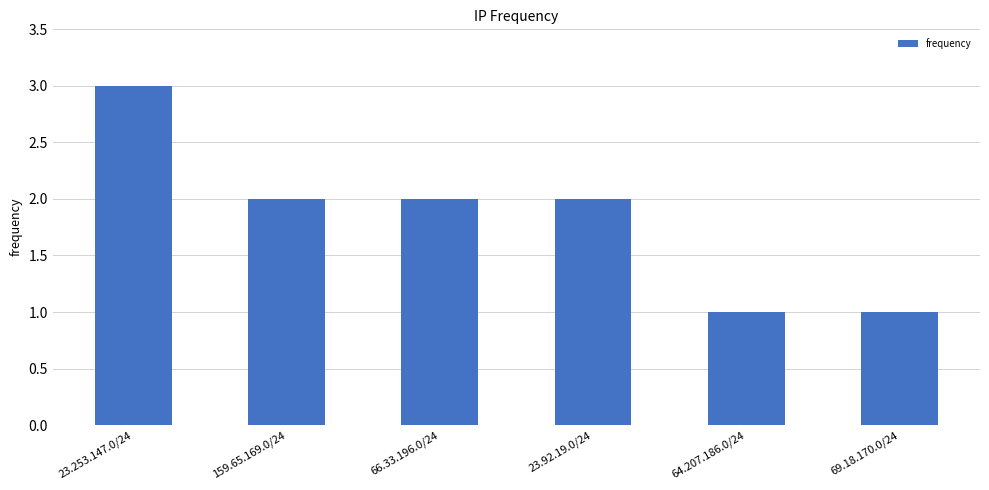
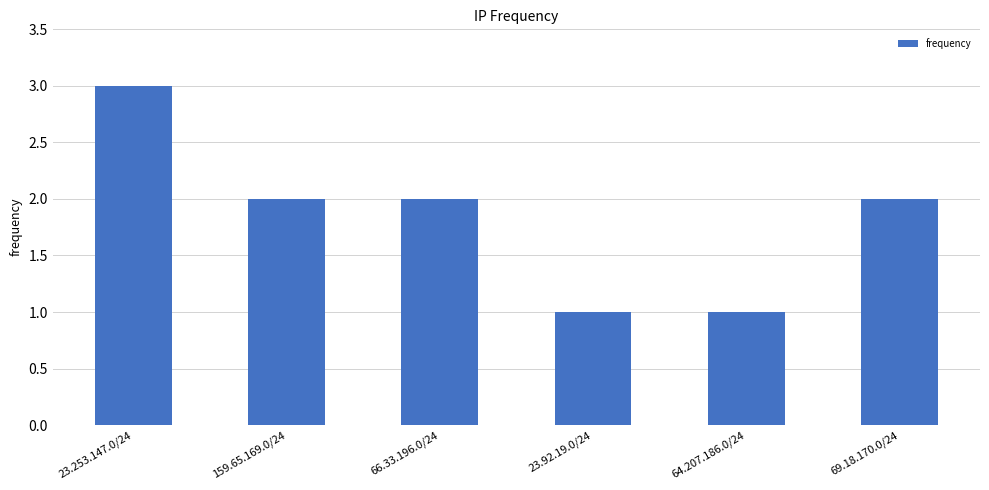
  {
    "23.253.147.0/24": 3,
    "159.65.169.0/24": 2,
    "66.33.196.0/24": 2,
-   "23.92.19.0/24": 2,
+   "23.92.19.0/24": 1,
    "64.207.186.0/24": 1,
-   "69.18.170.0/24": 1
+   "69.18.170.0/24": 2
  }
